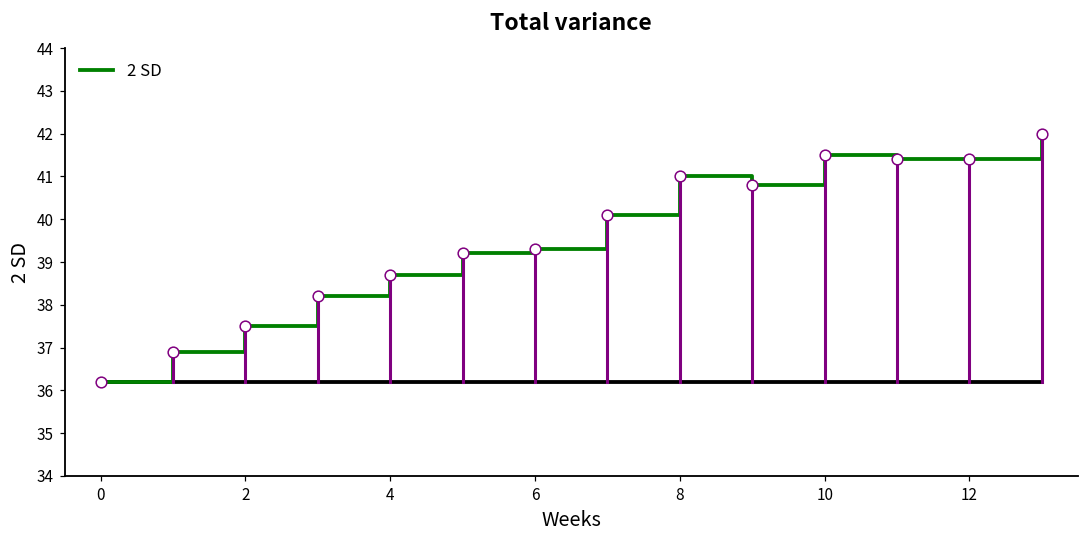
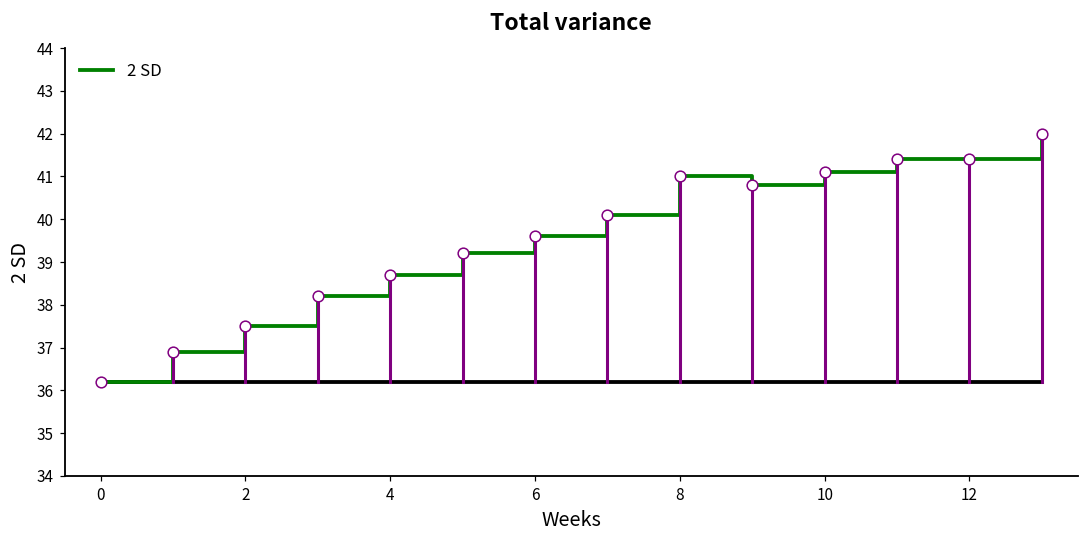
  {
    "2 SD": {
-     "6": 39.3,
-     "10": 41.5
+     "6": 39.6,
+     "10": 41.1
    }
  }
